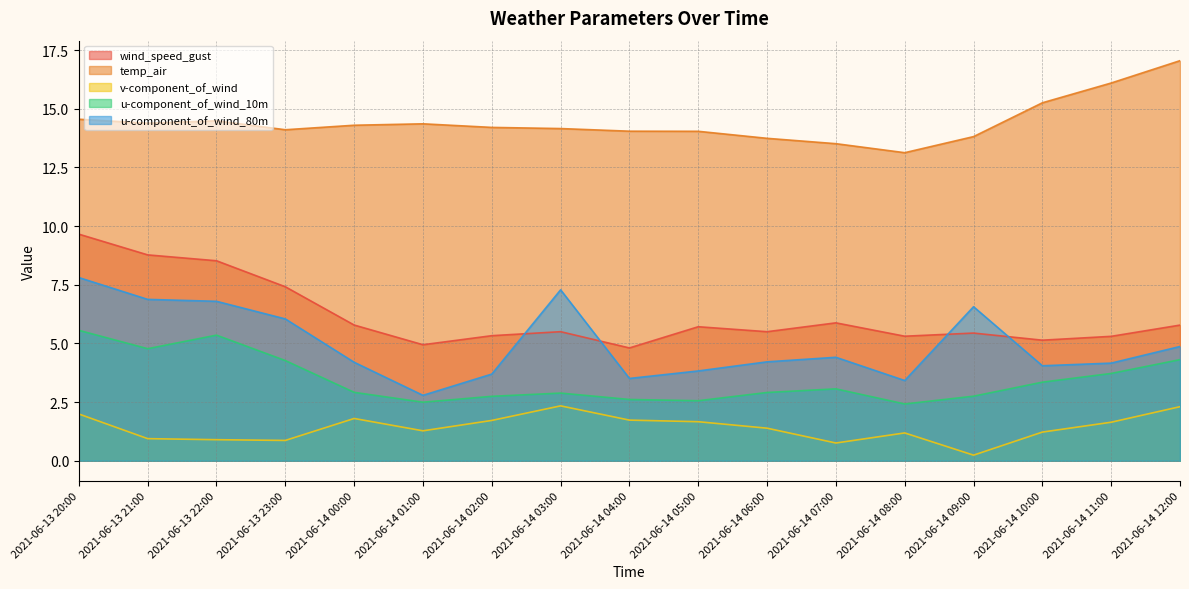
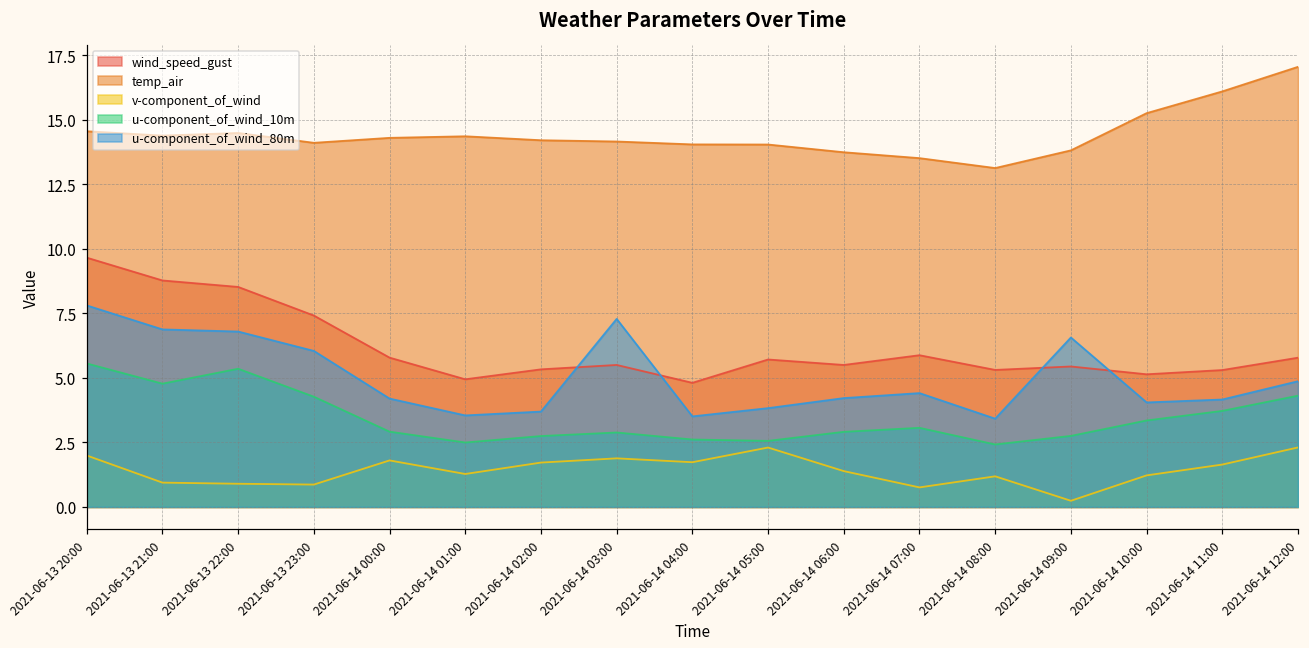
  {
    "v-component_of_wind": {
      "2021-06-13 20:00": 2.0,
      "2021-06-13 21:00": 0.9,
      "2021-06-13 22:00": 0.9,
      "2021-06-13 23:00": 0.9,
      "2021-06-14 00:00": 1.8,
      "2021-06-14 01:00": 1.3,
      "2021-06-14 02:00": 1.7,
-     "2021-06-14 03:00": 2.3,
+     "2021-06-14 03:00": 1.9,
      "2021-06-14 04:00": 1.7,
-     "2021-06-14 05:00": 1.7,
+     "2021-06-14 05:00": 2.3,
      "2021-06-14 06:00": 1.4,
      "2021-06-14 07:00": 0.8,
      "2021-06-14 08:00": 1.2,
      "2021-06-14 09:00": 0.2,
      "2021-06-14 10:00": 1.2,
      "2021-06-14 11:00": 1.6,
      "2021-06-14 12:00": 2.3
    },
    "u-component_of_wind_10m": {
      "2021-06-13 20:00": 5.6,
      "2021-06-13 21:00": 4.8,
      "2021-06-13 22:00": 5.4,
      "2021-06-13 23:00": 4.3,
      "2021-06-14 00:00": 2.9,
      "2021-06-14 01:00": 2.5,
      "2021-06-14 02:00": 2.7,
      "2021-06-14 03:00": 2.9,
      "2021-06-14 04:00": 2.6,
      "2021-06-14 05:00": 2.6,
      "2021-06-14 06:00": 2.9,
      "2021-06-14 07:00": 3.1,
      "2021-06-14 08:00": 2.4,
      "2021-06-14 09:00": 2.8,
      "2021-06-14 10:00": 3.4,
      "2021-06-14 11:00": 3.7,
      "2021-06-14 12:00": 4.3
    },
    "u-component_of_wind_80m": {
      "2021-06-13 20:00": 7.8,
      "2021-06-13 21:00": 6.9,
      "2021-06-13 22:00": 6.8,
      "2021-06-13 23:00": 6.0,
      "2021-06-14 00:00": 4.2,
-     "2021-06-14 01:00": 2.8,
+     "2021-06-14 01:00": 3.5,
      "2021-06-14 02:00": 3.7,
      "2021-06-14 03:00": 7.3,
      "2021-06-14 04:00": 3.5,
      "2021-06-14 05:00": 3.8,
      "2021-06-14 06:00": 4.2,
      "2021-06-14 07:00": 4.4,
      "2021-06-14 08:00": 3.4,
      "2021-06-14 09:00": 6.6,
      "2021-06-14 10:00": 4.0,
      "2021-06-14 11:00": 4.2,
      "2021-06-14 12:00": 4.9
    }
  }
